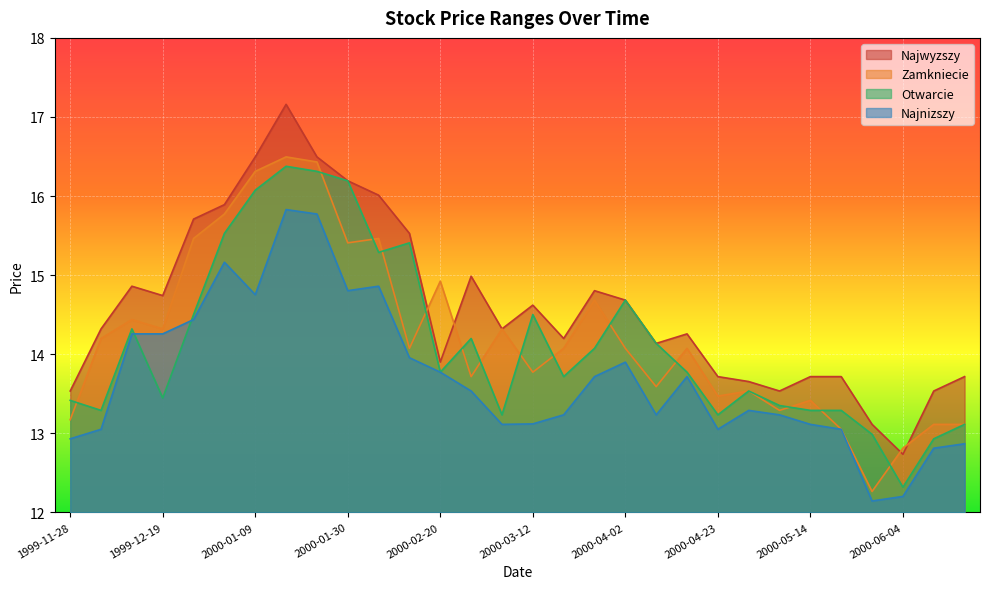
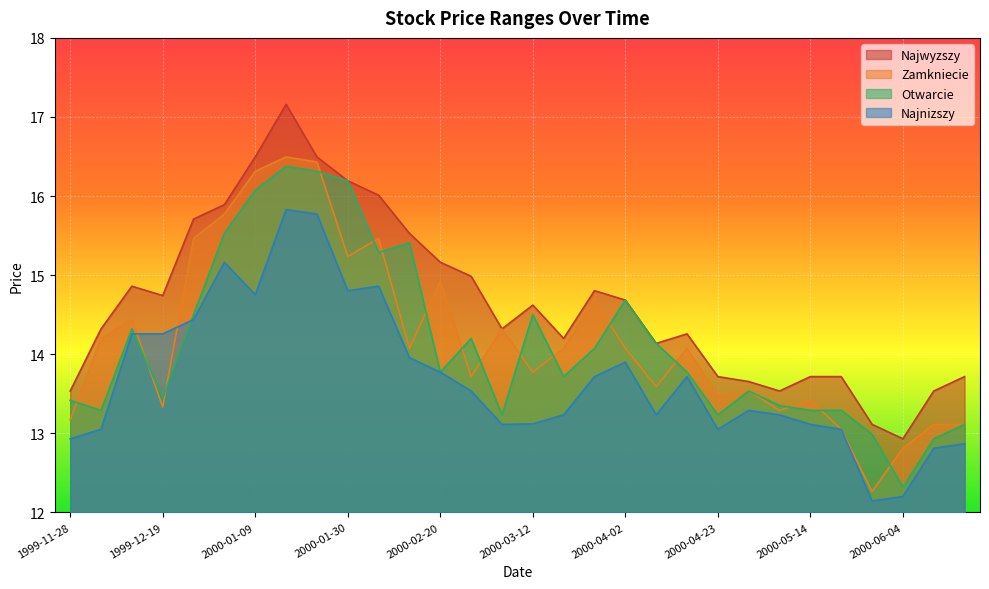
  {
    "Najwyzszy": {
      "1999-11-28": 13.5,
      "1999-12-19": 14.7,
      "2000-01-09": 16.5,
-     "2000-02-20": 13.9,
+     "2000-02-20": 15.2,
      "2000-03-12": 14.6,
      "2000-04-23": 13.7,
      "2000-05-14": 13.7,
-     "2000-06-04": 12.7
+     "2000-06-04": 12.9
    },
    "Zamkniecie": {
      "1999-11-28": 13.2,
-     "1999-12-19": 14.3,
+     "1999-12-19": 13.3,
      "2000-01-09": 16.3,
-     "2000-01-30": 15.4,
+     "2000-01-30": 15.2,
      "2000-02-20": 14.9,
      "2000-03-12": 13.8,
      "2000-04-02": 14.1,
      "2000-04-23": 13.5,
      "2000-05-14": 13.4,
      "2000-06-04": 12.8
    },
    "Otwarcie": {
      "1999-11-28": 13.4,
      "1999-12-19": 13.4,
      "2000-01-09": 16.1,
      "2000-03-12": 14.5,
      "2000-04-23": 13.2,
      "2000-05-14": 13.3,
      "2000-06-04": 12.3
    },
    "Najnizszy": {
      "1999-11-28": 12.9,
      "1999-12-19": 14.3,
      "2000-01-09": 14.8,
      "2000-01-30": 14.8,
      "2000-03-12": 13.1,
      "2000-04-02": 13.9,
      "2000-04-23": 13.1,
      "2000-05-14": 13.1,
      "2000-06-04": 12.2
    }
  }
